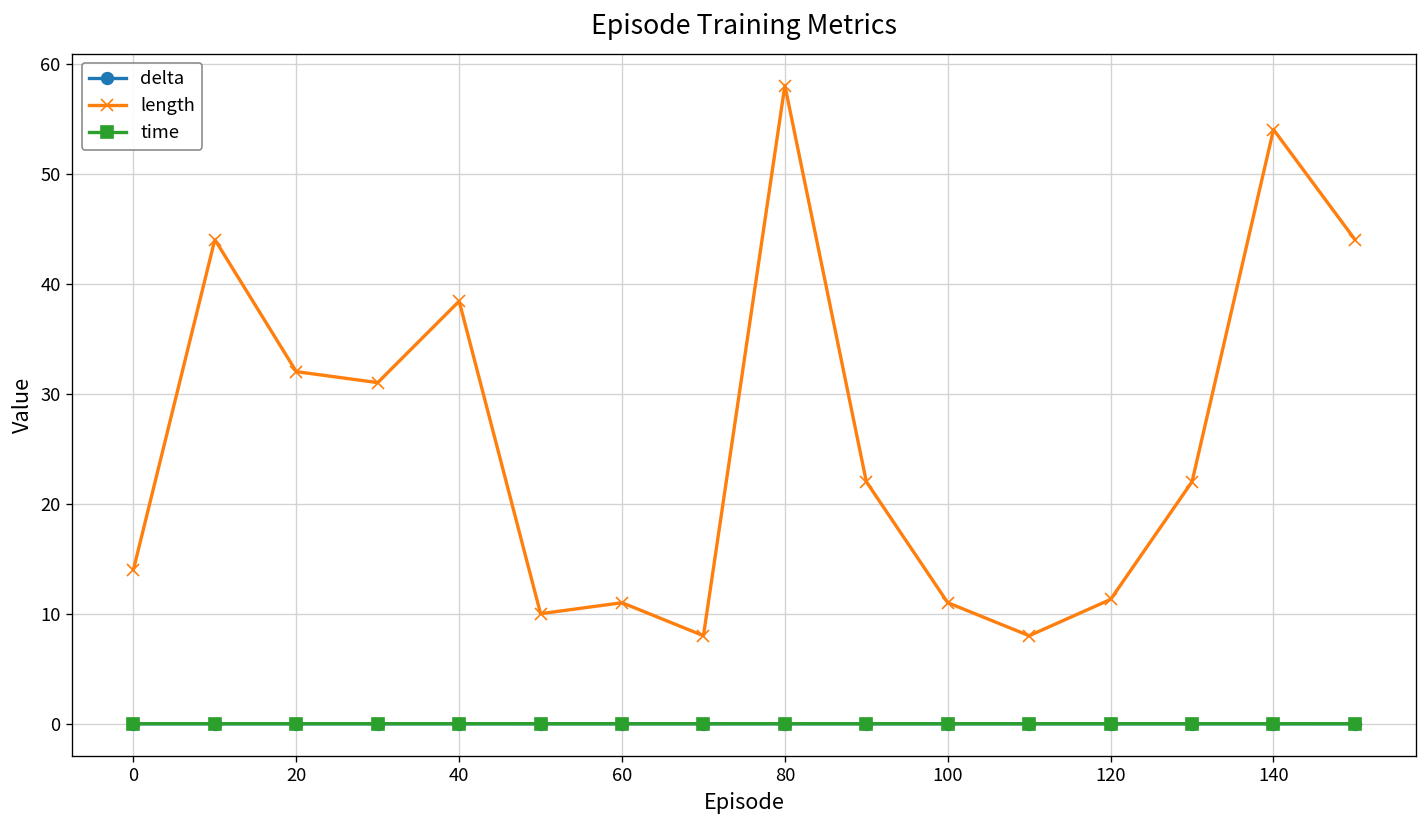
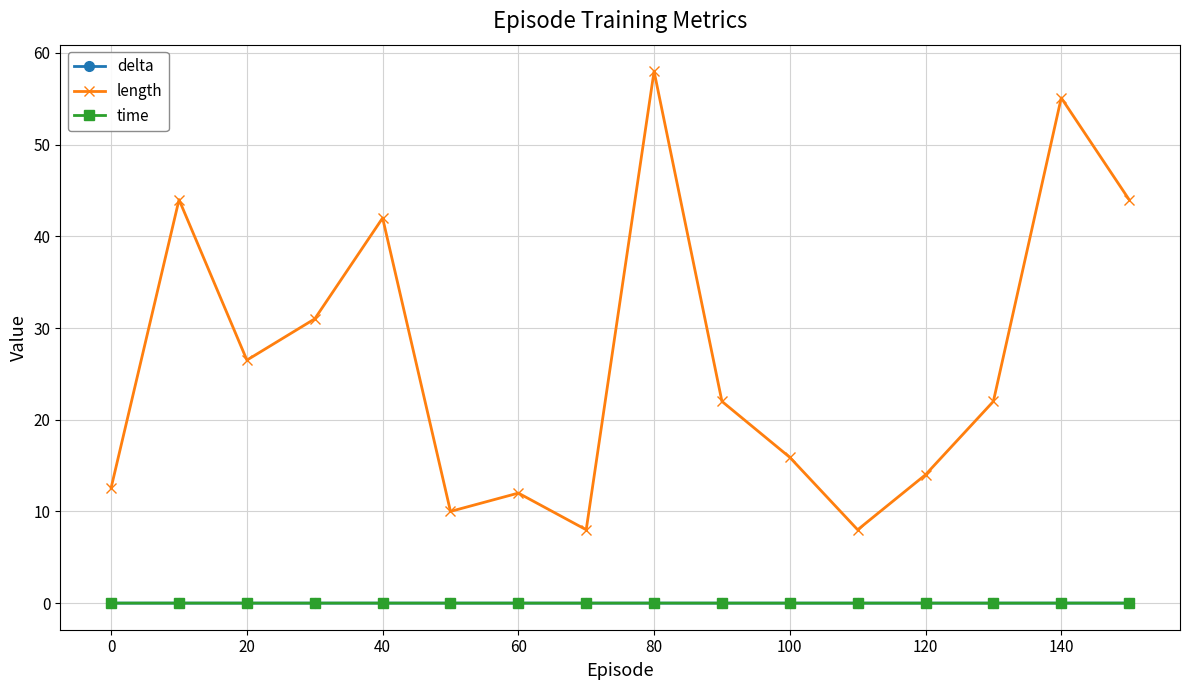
  {
    "time": {
      "0": 0,
      "20": 0,
      "40": 0,
      "60": 0,
      "80": 0,
      "100": 0,
      "120": 0,
      "140": 0
    },
    "length": {
-     "0": 14,
-     "20": 32,
-     "40": 38,
-     "60": 11,
+     "0": 13,
+     "20": 27,
+     "40": 42,
+     "60": 12,
      "80": 58,
-     "100": 11,
-     "120": 11,
-     "140": 54
+     "100": 16,
+     "120": 14,
+     "140": 55
    }
  }
